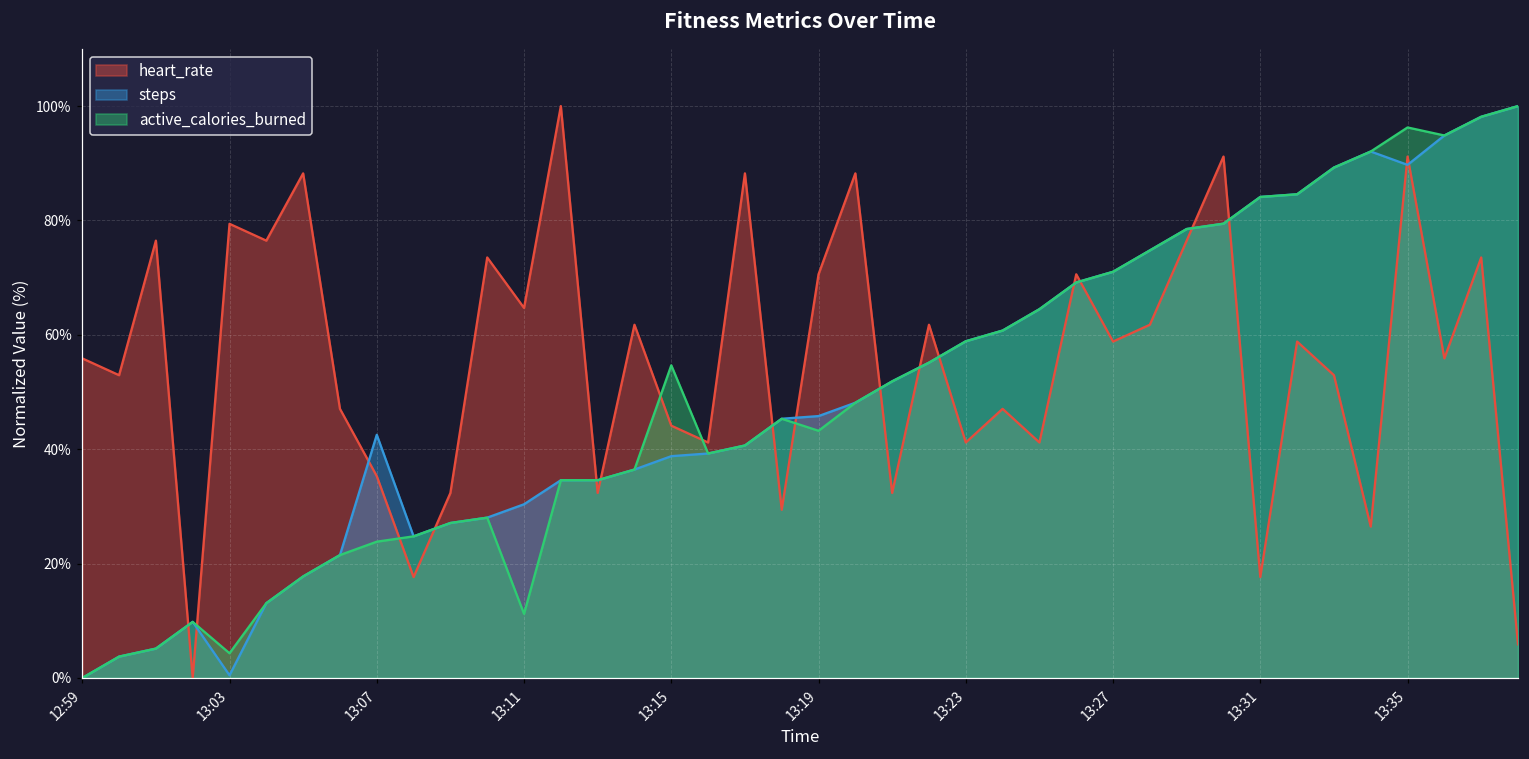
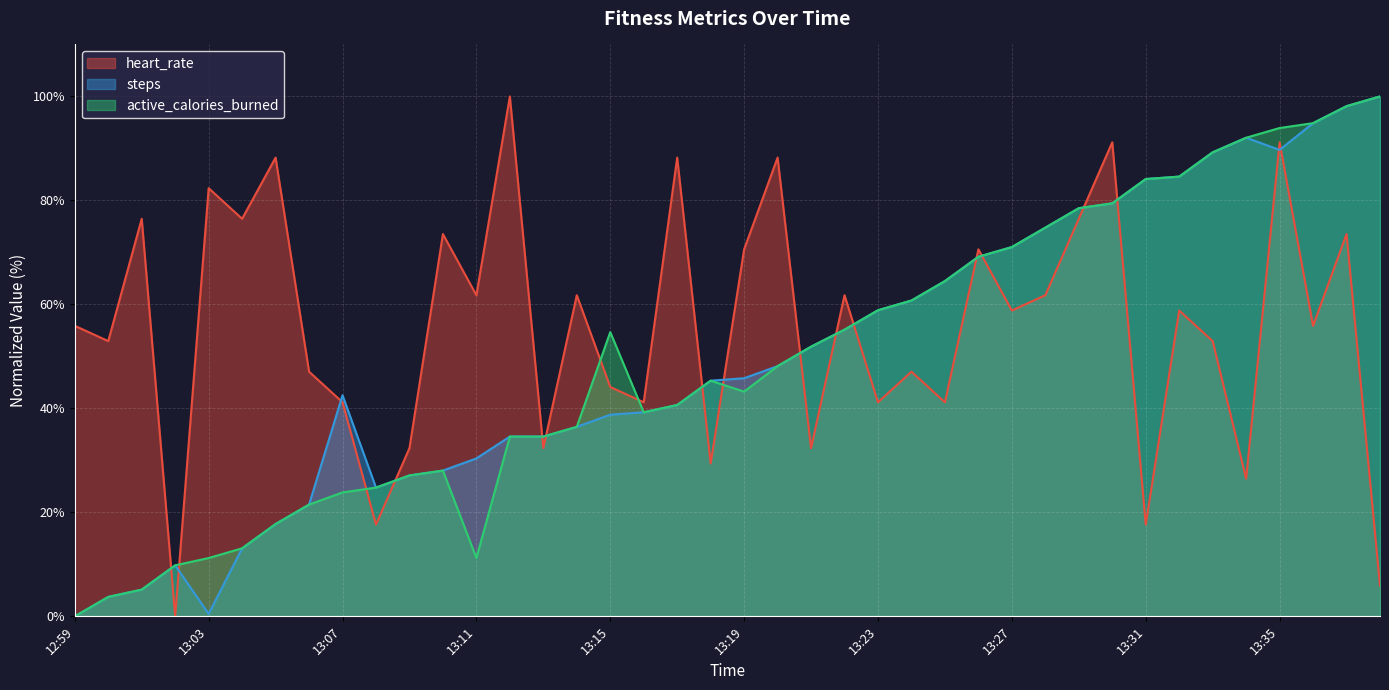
  {
    "heart_rate": {
      "12:59": "56%",
-     "13:03": "79%",
-     "13:07": "35%",
-     "13:11": "65%",
+     "13:03": "82%",
+     "13:07": "41%",
+     "13:11": "62%",
      "13:15": "44%",
      "13:19": "71%",
      "13:23": "41%",
      "13:27": "59%",
      "13:31": "18%",
      "13:35": "91%"
    },
    "steps": {
      "13:03": "0%",
      "13:07": "43%",
      "13:11": "30%",
      "13:15": "39%",
      "13:19": "46%",
      "13:35": "90%"
    },
    "active_calories_burned": {
-     "13:03": "4%",
+     "13:03": "11%",
      "13:07": "24%",
      "13:11": "11%",
      "13:15": "55%",
      "13:19": "43%",
-     "13:35": "96%"
+     "13:35": "94%"
    }
  }
